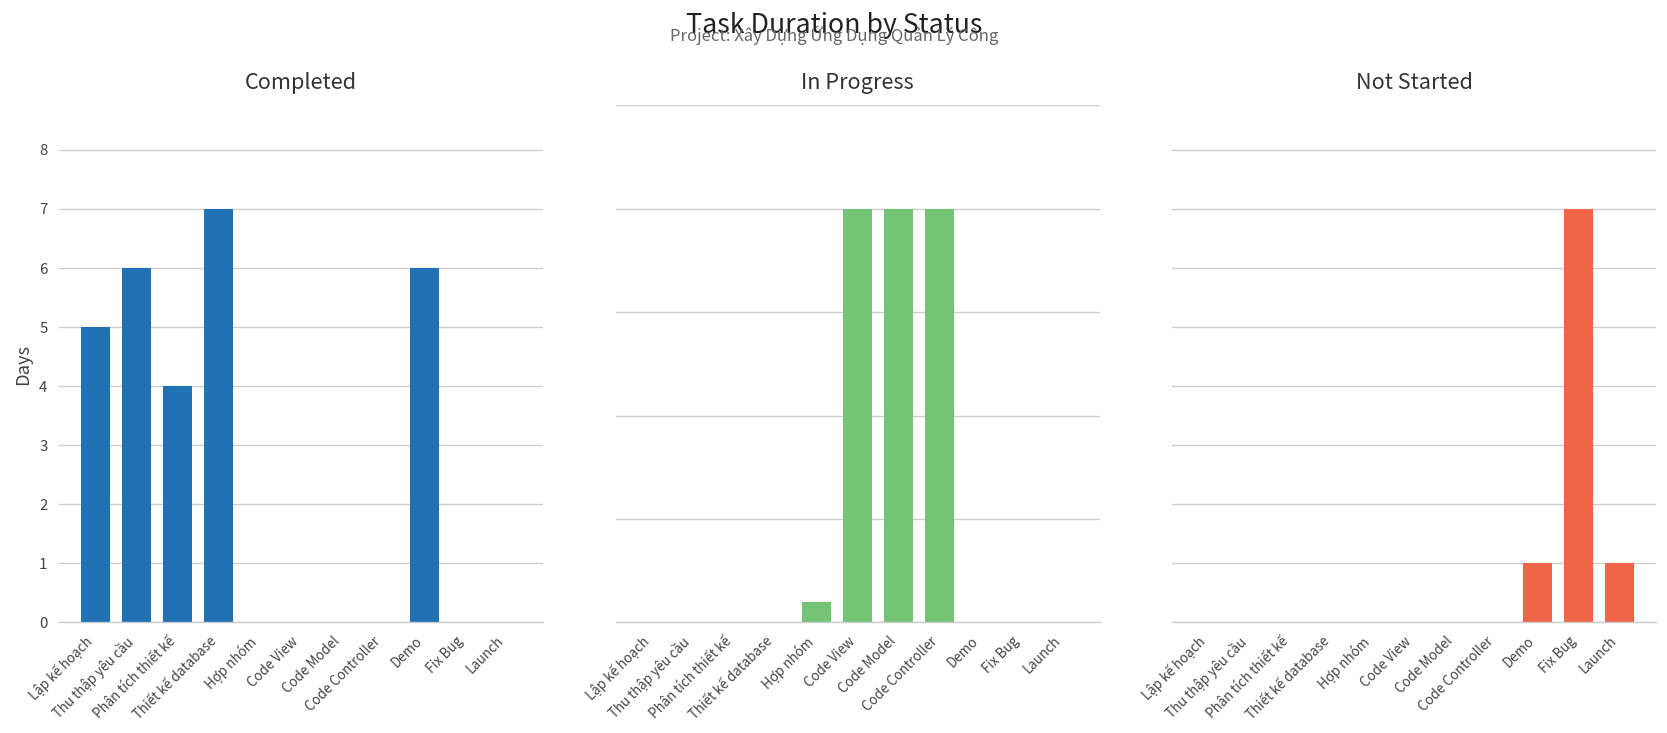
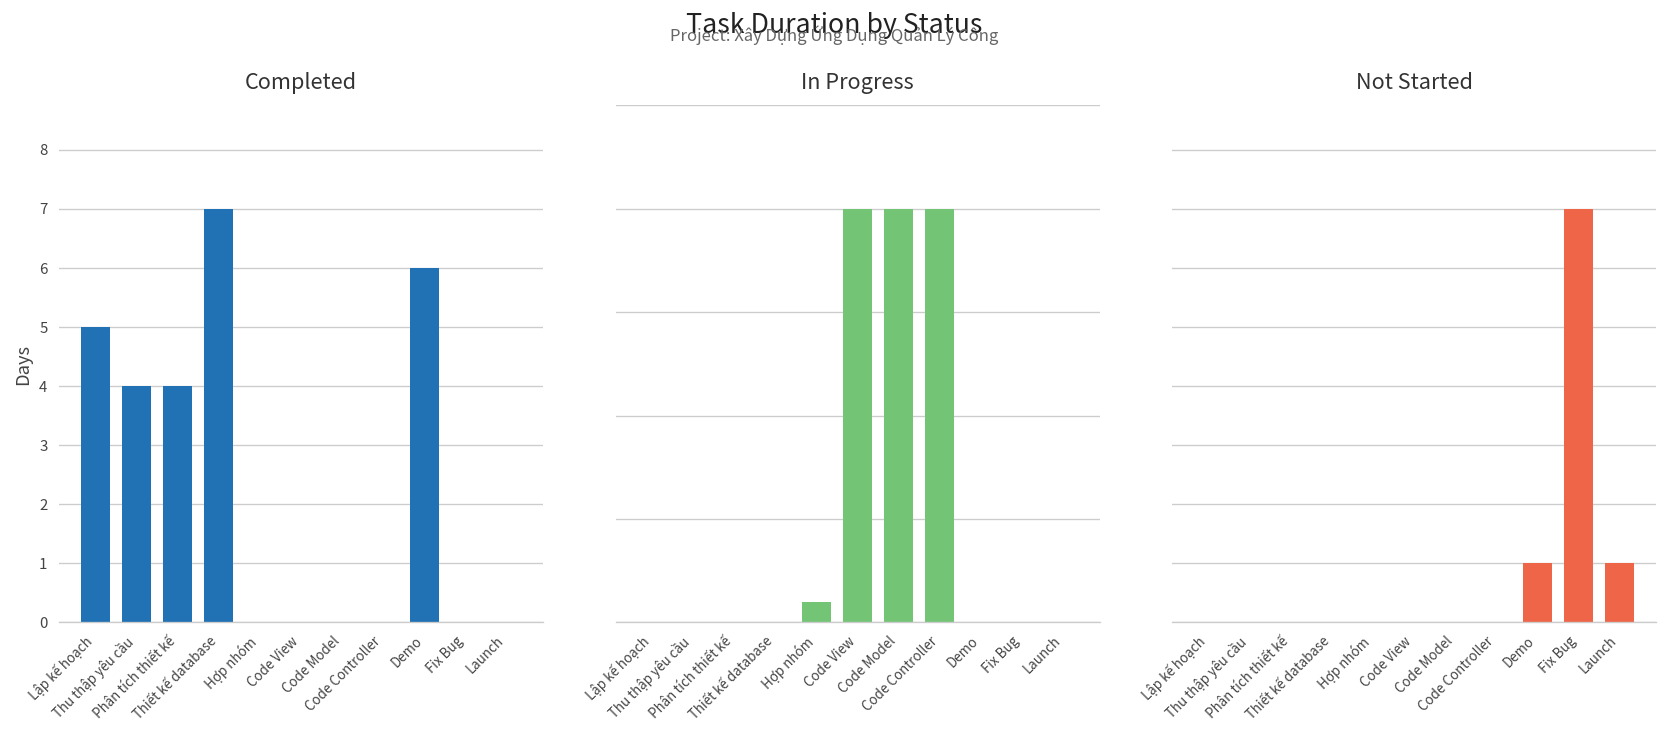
  {
    "Completed": {
      "Lập kế hoạch": 5,
-     "Thu thập yêu cầu": 6,
+     "Thu thập yêu cầu": 4,
      "Phân tích thiết kế": 4,
      "Thiết kế database": 7,
      "Hợp nhóm": 0,
      "Code View": 0,
      "Code Model": 0,
      "Code Controller": 0,
      "Demo": 6,
      "Fix Bug": 0,
      "Launch": 0
    }
  }
